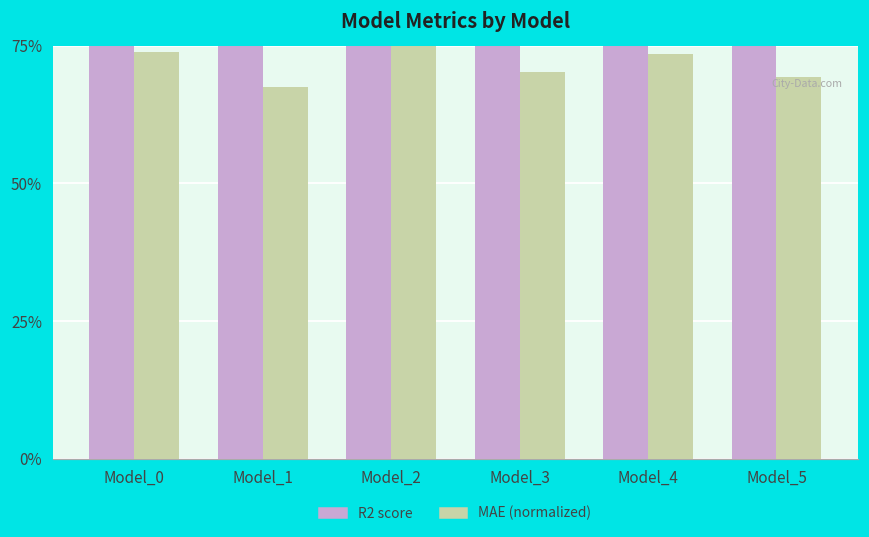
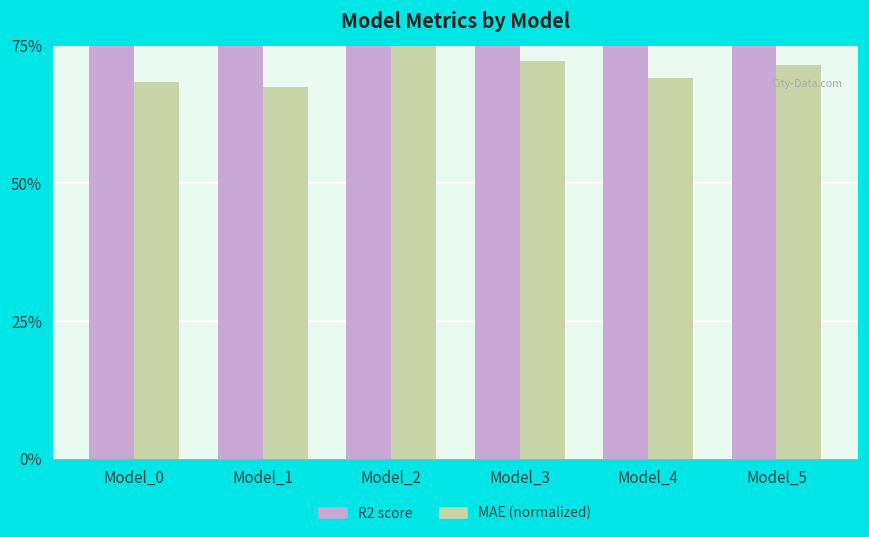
  {
    "MAE (normalized)": {
-     "Model_0": "74%",
+     "Model_0": "68%",
      "Model_1": "67%",
      "Model_2": "75%",
-     "Model_3": "70%",
-     "Model_4": "74%",
-     "Model_5": "69%"
+     "Model_3": "72%",
+     "Model_4": "69%",
+     "Model_5": "72%"
    }
  }
